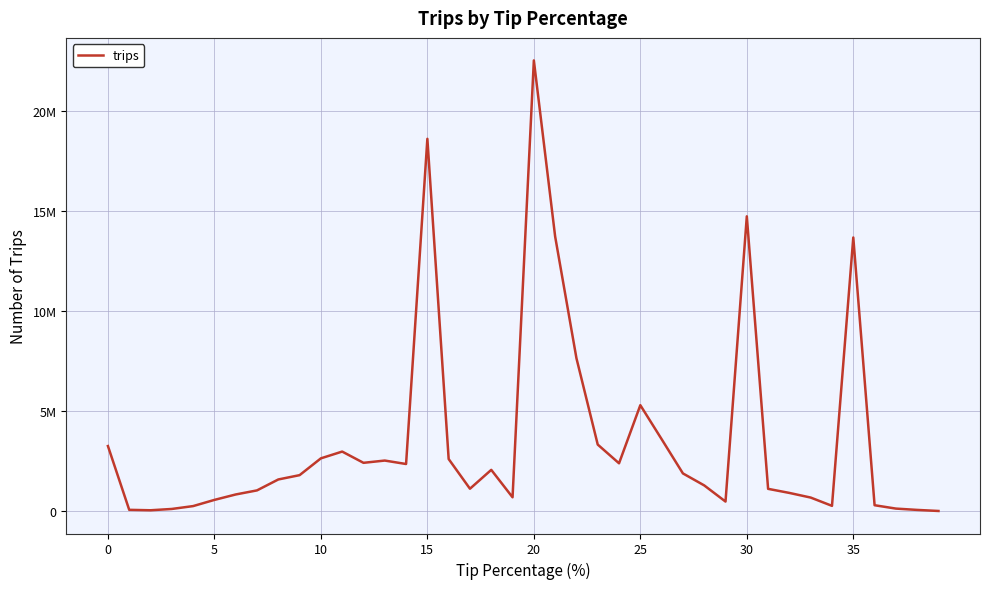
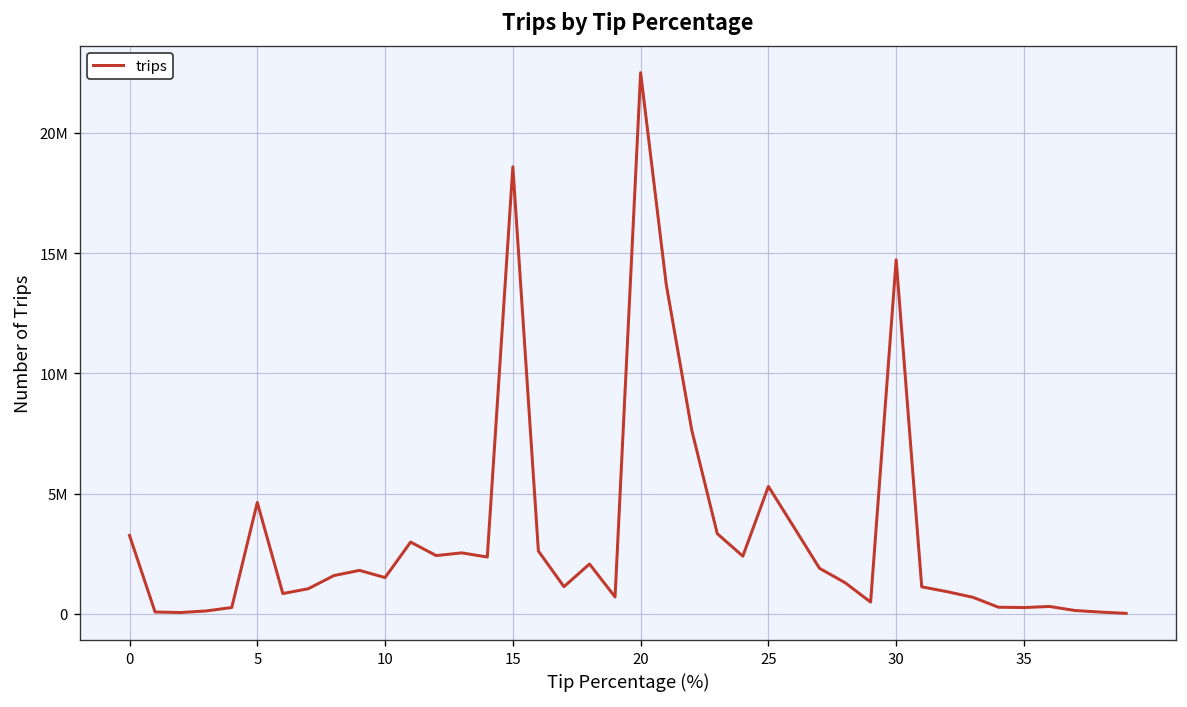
  {
    "0": 3300000,
-   "5": 600000,
-   "10": 2600000,
+   "5": 4600000,
+   "10": 1500000,
    "15": 18600000,
    "20": 22500000,
    "25": 5300000,
    "30": 14700000,
-   "35": 13700000
+   "35": 300000
  }
